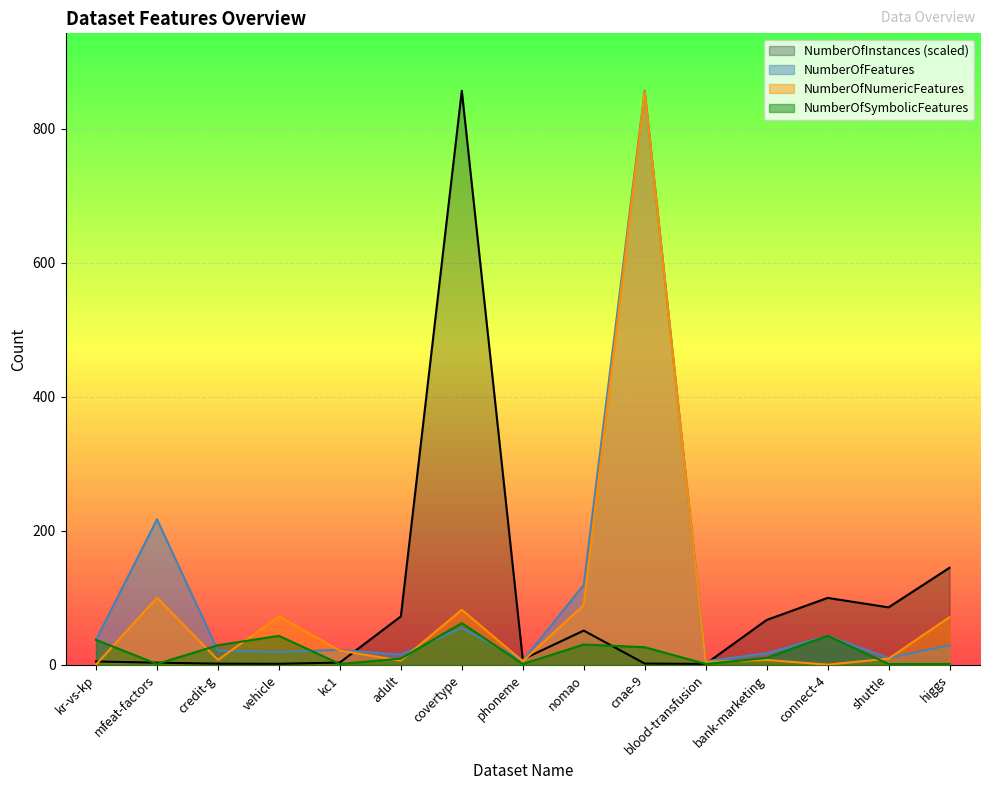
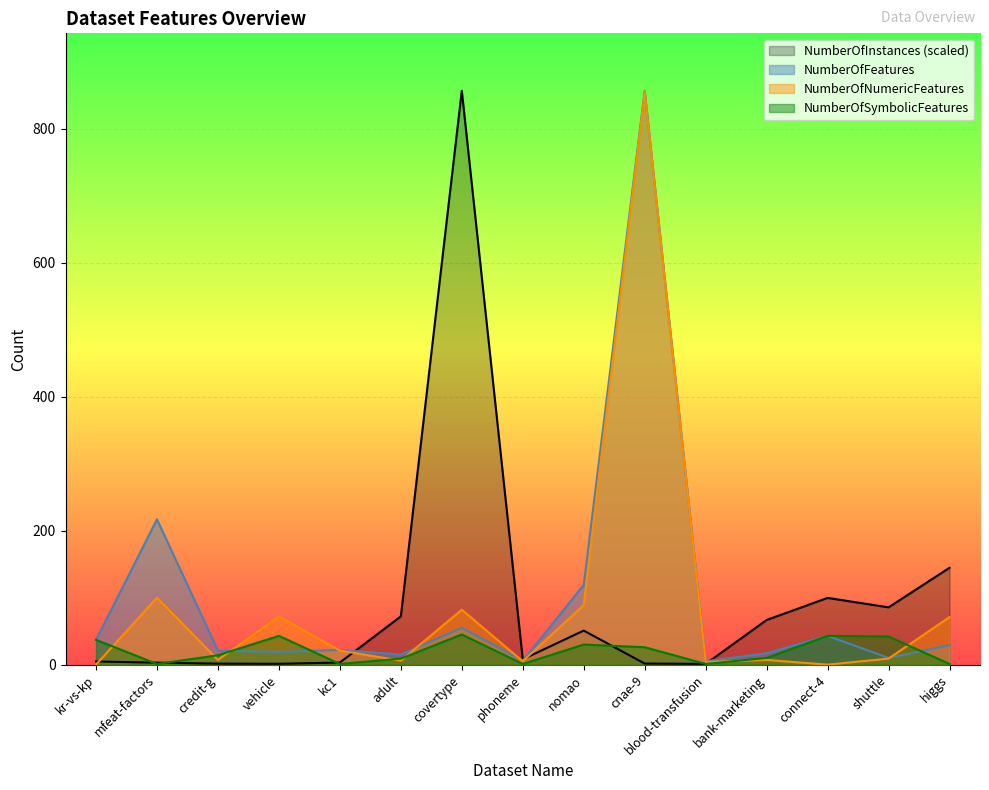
  {
    "NumberOfNumericFeatures": {
      "kr-vs-kp": 0,
      "mfeat-factors": 100,
      "credit-g": 10,
      "vehicle": 70,
      "covertype": 80,
      "nomao": 90,
      "connect-4": 0,
      "higgs": 70
    },
    "NumberOfSymbolicFeatures": {
-     "credit-g": 30,
+     "credit-g": 10,
      "vehicle": 40,
-     "covertype": 60,
+     "covertype": 50,
      "phoneme": 0,
      "nomao": 30,
      "cnae-9": 30,
-     "shuttle": 0,
+     "shuttle": 40,
      "higgs": 0
    }
  }
